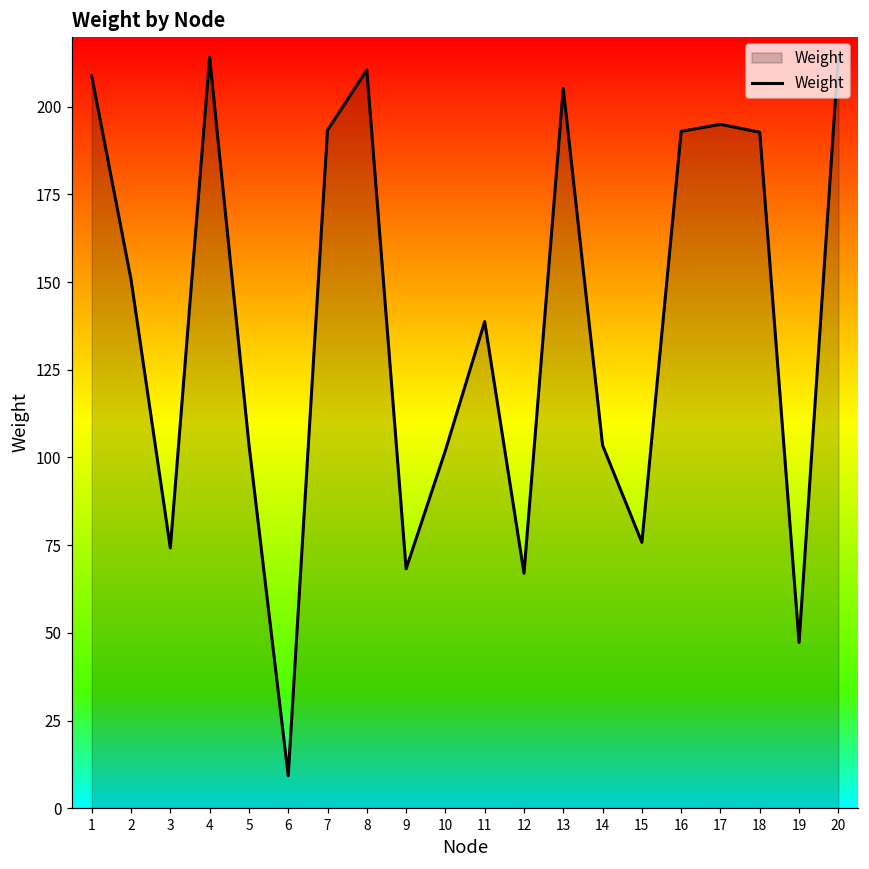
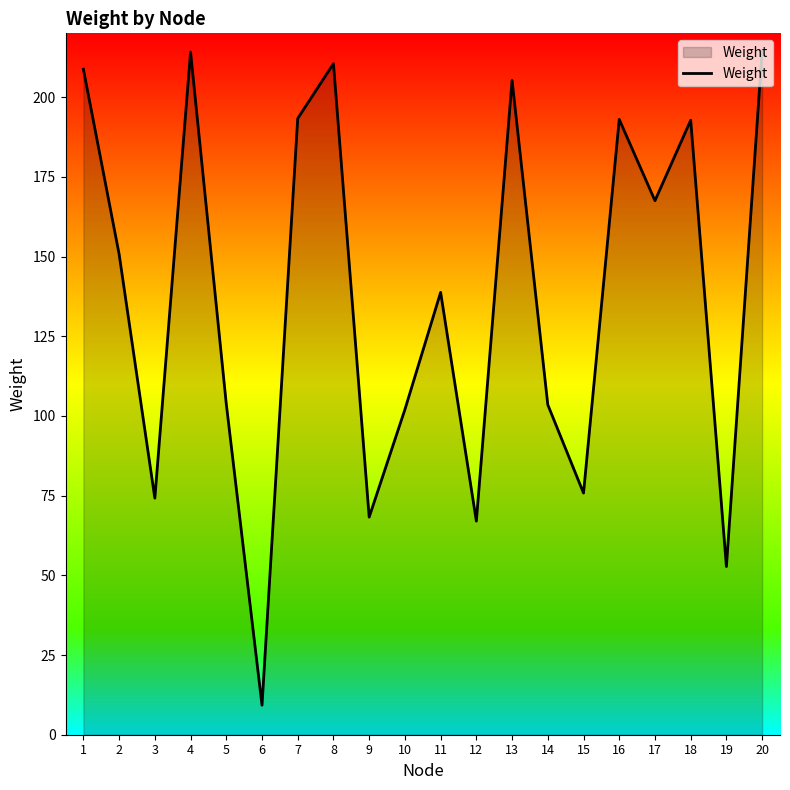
  {
    "1": 209,
    "2": 151,
    "3": 74,
    "4": 214,
    "5": 104,
    "6": 9,
    "7": 193,
    "8": 211,
    "9": 68,
    "10": 102,
    "11": 139,
    "12": 67,
    "13": 205,
    "14": 104,
    "15": 76,
    "16": 193,
-   "17": 195,
+   "17": 168,
    "18": 193,
-   "19": 47
+   "19": 53
  }
